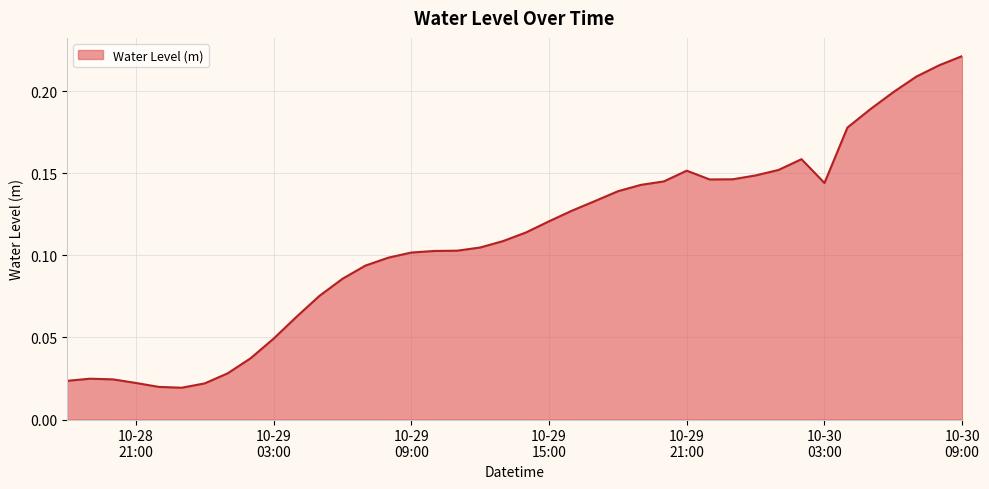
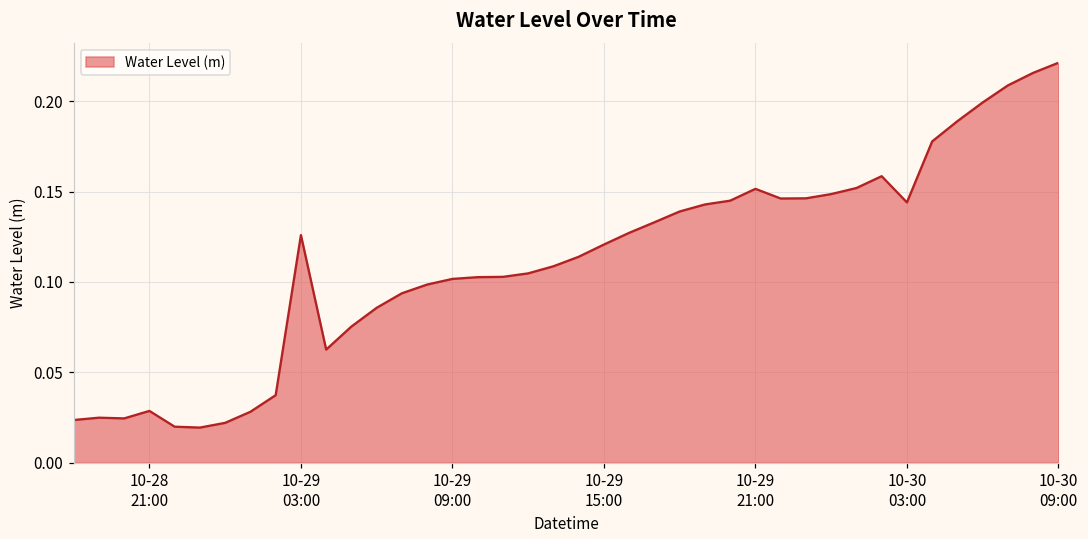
  {
-   "10-28 21:00": 0.022,
-   "10-29 03:00": 0.049,
+   "10-28 21:00": 0.029,
+   "10-29 03:00": 0.126,
    "10-29 09:00": 0.102,
    "10-29 15:00": 0.121,
    "10-29 21:00": 0.152,
    "10-30 03:00": 0.144,
    "10-30 09:00": 0.221
  }
